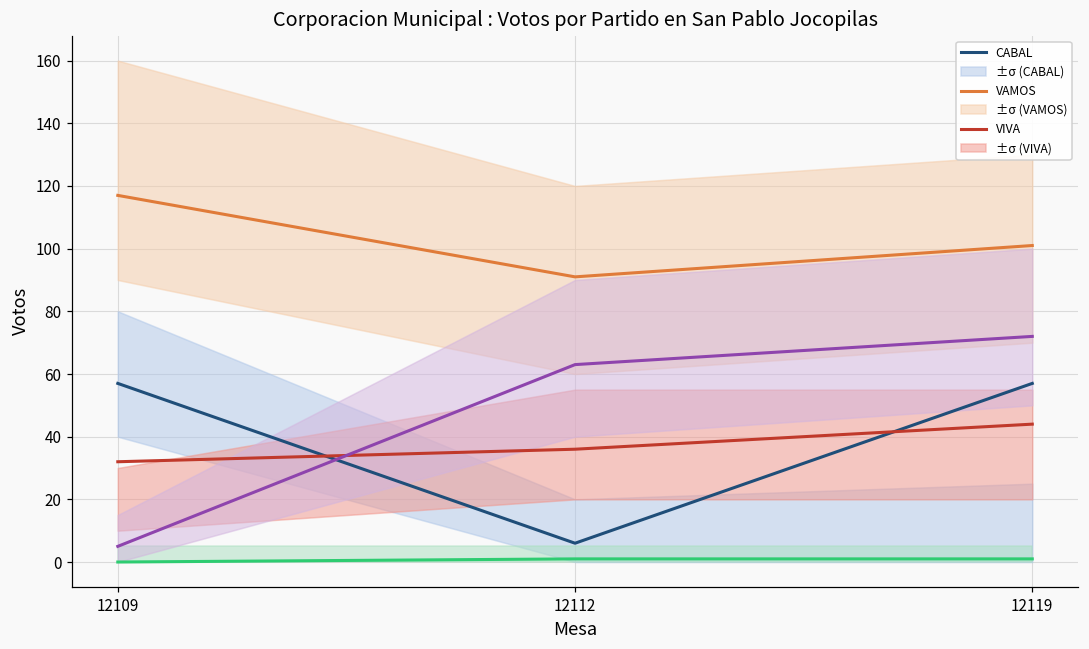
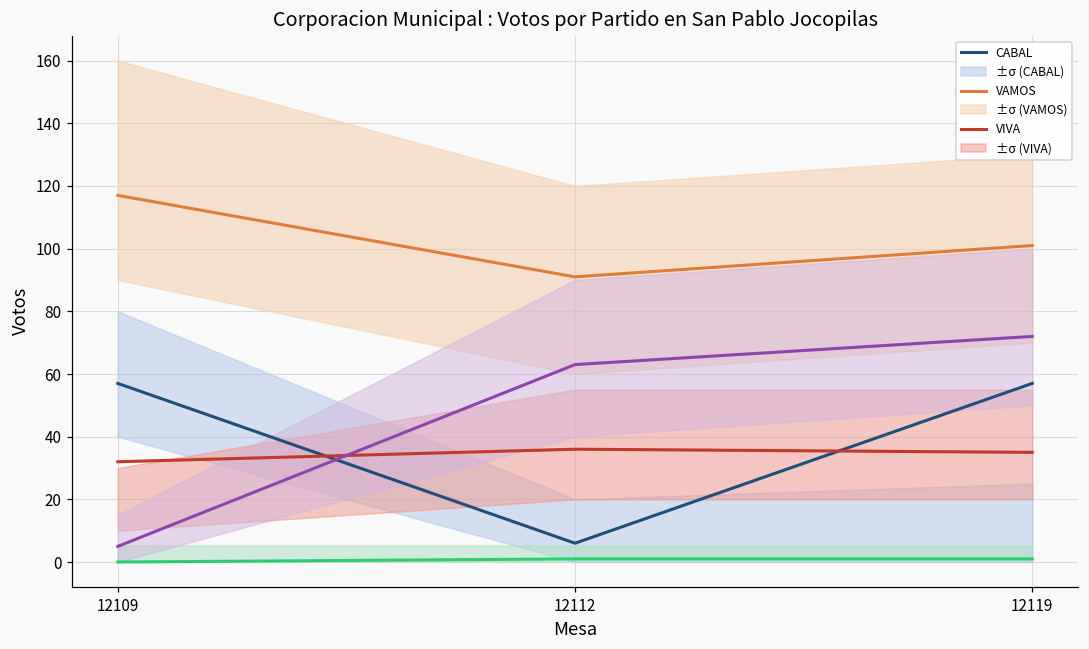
  {
    "CABAL": {
      "12109": 57,
      "12112": 6,
      "12119": 57
    },
    "VAMOS": {
      "12109": 117,
      "12112": 91,
      "12119": 101
    },
    "VIVA": {
      "12109": 32,
      "12112": 36,
-     "12119": 44
+     "12119": 35
    }
  }
